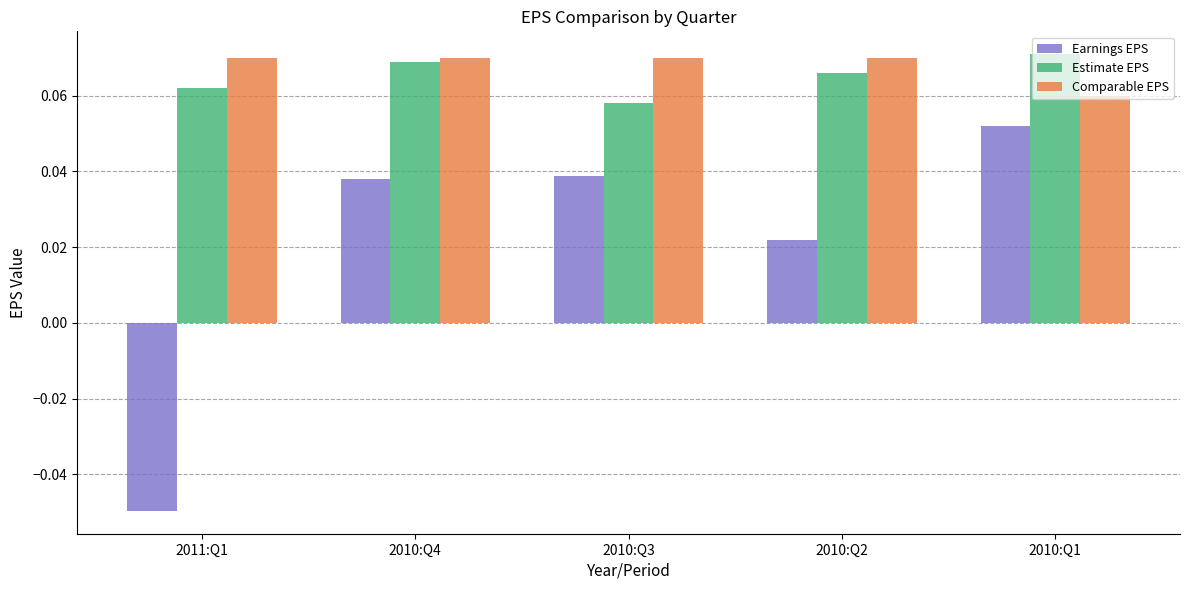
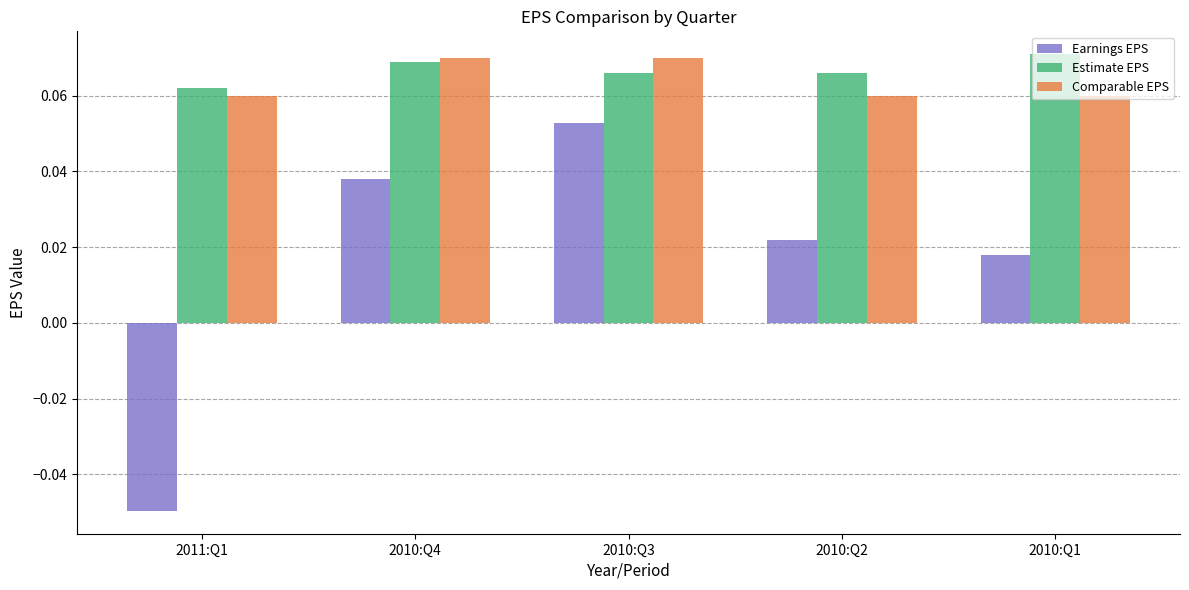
  {
    "Earnings EPS": {
      "2011:Q1": -0.050,
      "2010:Q4": 0.038,
-     "2010:Q3": 0.039,
+     "2010:Q3": 0.053,
      "2010:Q2": 0.022,
-     "2010:Q1": 0.052
+     "2010:Q1": 0.018
    },
    "Estimate EPS": {
      "2011:Q1": 0.062,
      "2010:Q4": 0.069,
-     "2010:Q3": 0.058,
+     "2010:Q3": 0.066,
      "2010:Q2": 0.066
    },
    "Comparable EPS": {
-     "2011:Q1": 0.07,
+     "2011:Q1": 0.06,
      "2010:Q4": 0.07,
      "2010:Q3": 0.07,
-     "2010:Q2": 0.07
+     "2010:Q2": 0.06
    }
  }
